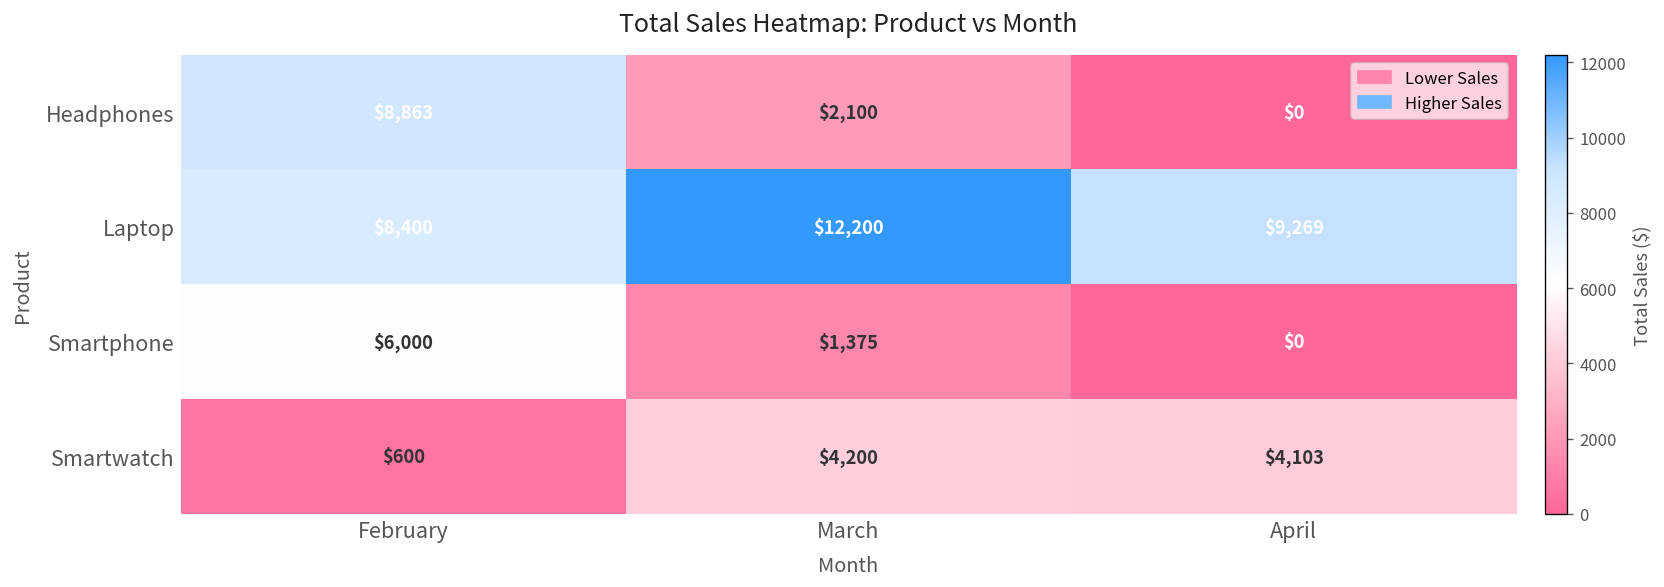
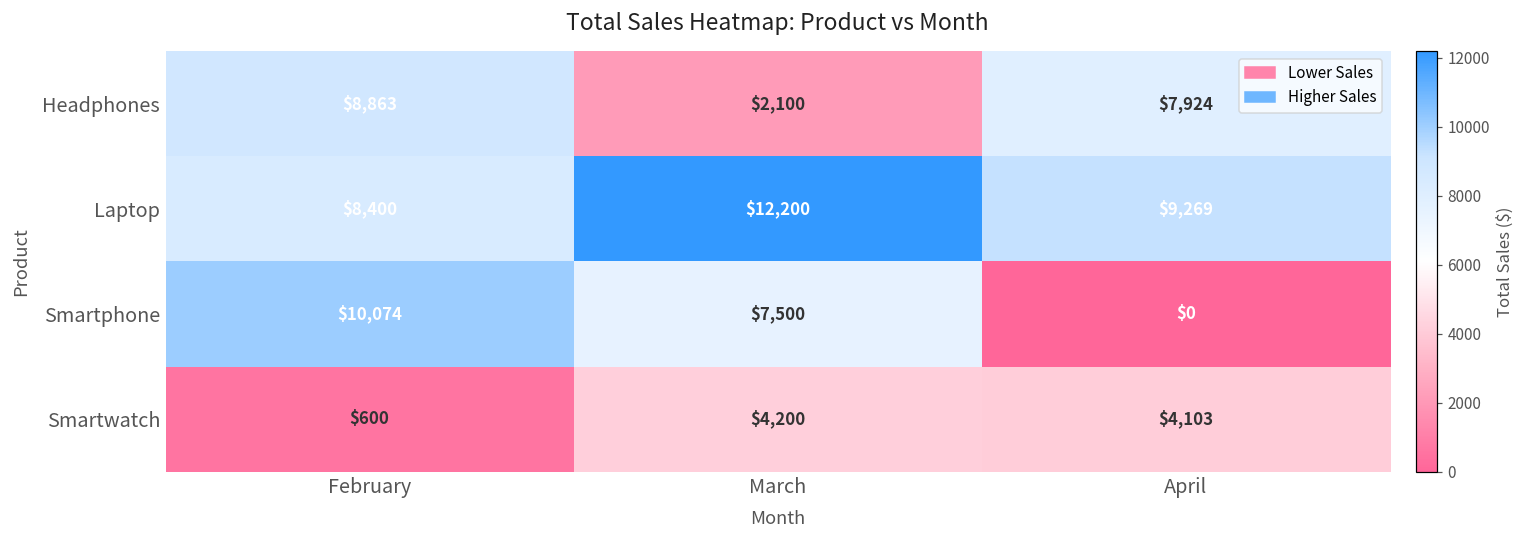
  {
    "Headphones": {
      "March": "$2,100",
-     "April": "$0"
+     "April": "$7,924"
    },
    "Laptop": {
      "March": "$12,200",
      "April": "$9,269"
    },
    "Smartphone": {
-     "February": "$6,000",
-     "March": "$1,375",
+     "February": "$10,074",
+     "March": "$7,500",
      "April": "$0"
    },
    "Smartwatch": {
      "February": "$600",
      "March": "$4,200",
      "April": "$4,103"
    }
  }
